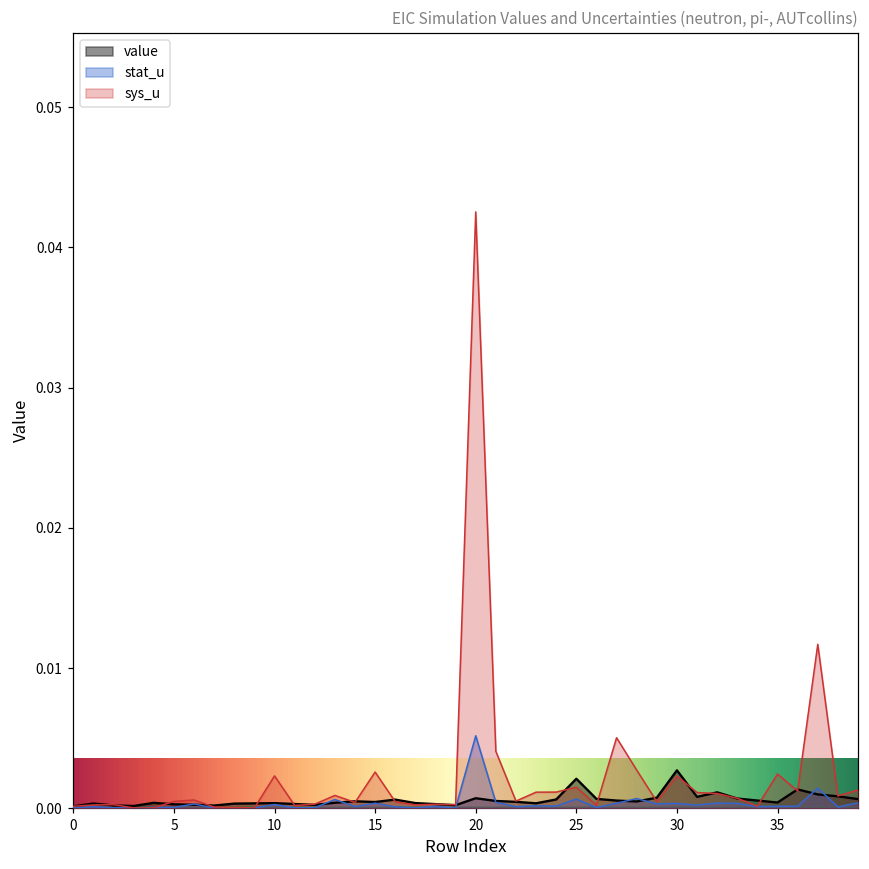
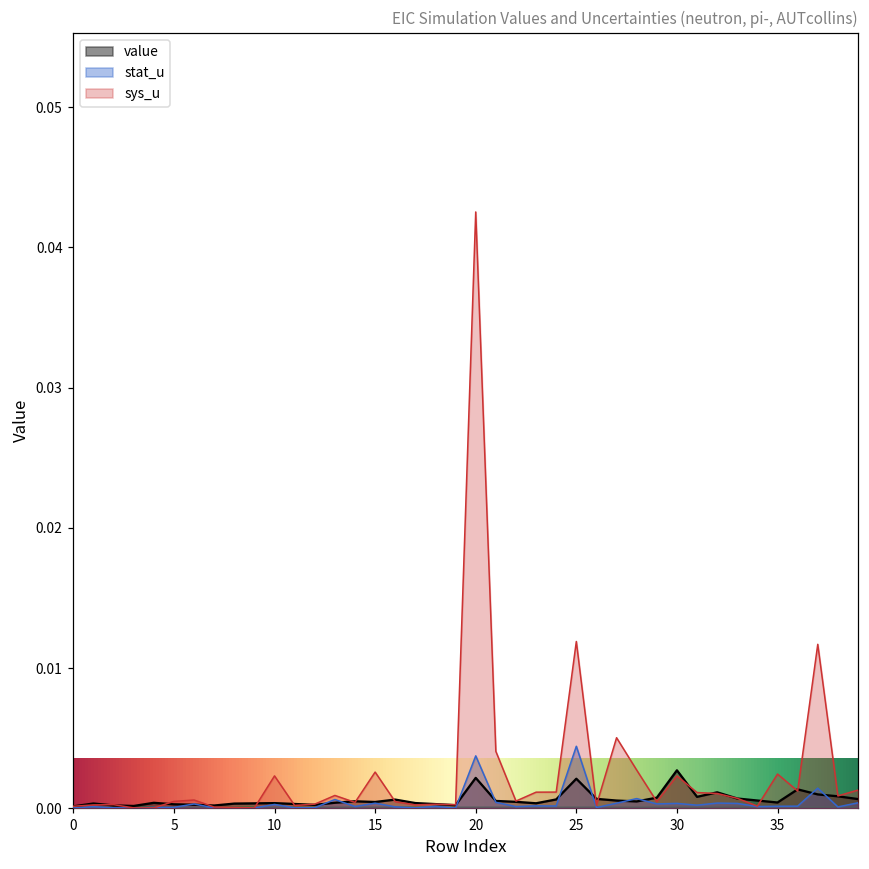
  {
    "value": {
      "5": 0.0003,
-     "20": 0.0007,
+     "20": 0.0022,
      "25": 0.0021,
      "30": 0.0027,
      "35": 0.0004
    },
    "stat_u": {
-     "20": 0.0052,
-     "25": 0.0007,
+     "20": 0.0037,
+     "25": 0.0044,
      "30": 0.0003,
      "35": 0.0001
    },
    "sys_u": {
      "5": 0.0005,
      "10": 0.0023,
      "15": 0.0026,
      "20": 0.0425,
-     "25": 0.0015,
+     "25": 0.0119,
      "30": 0.0023,
      "35": 0.0024
    }
  }
